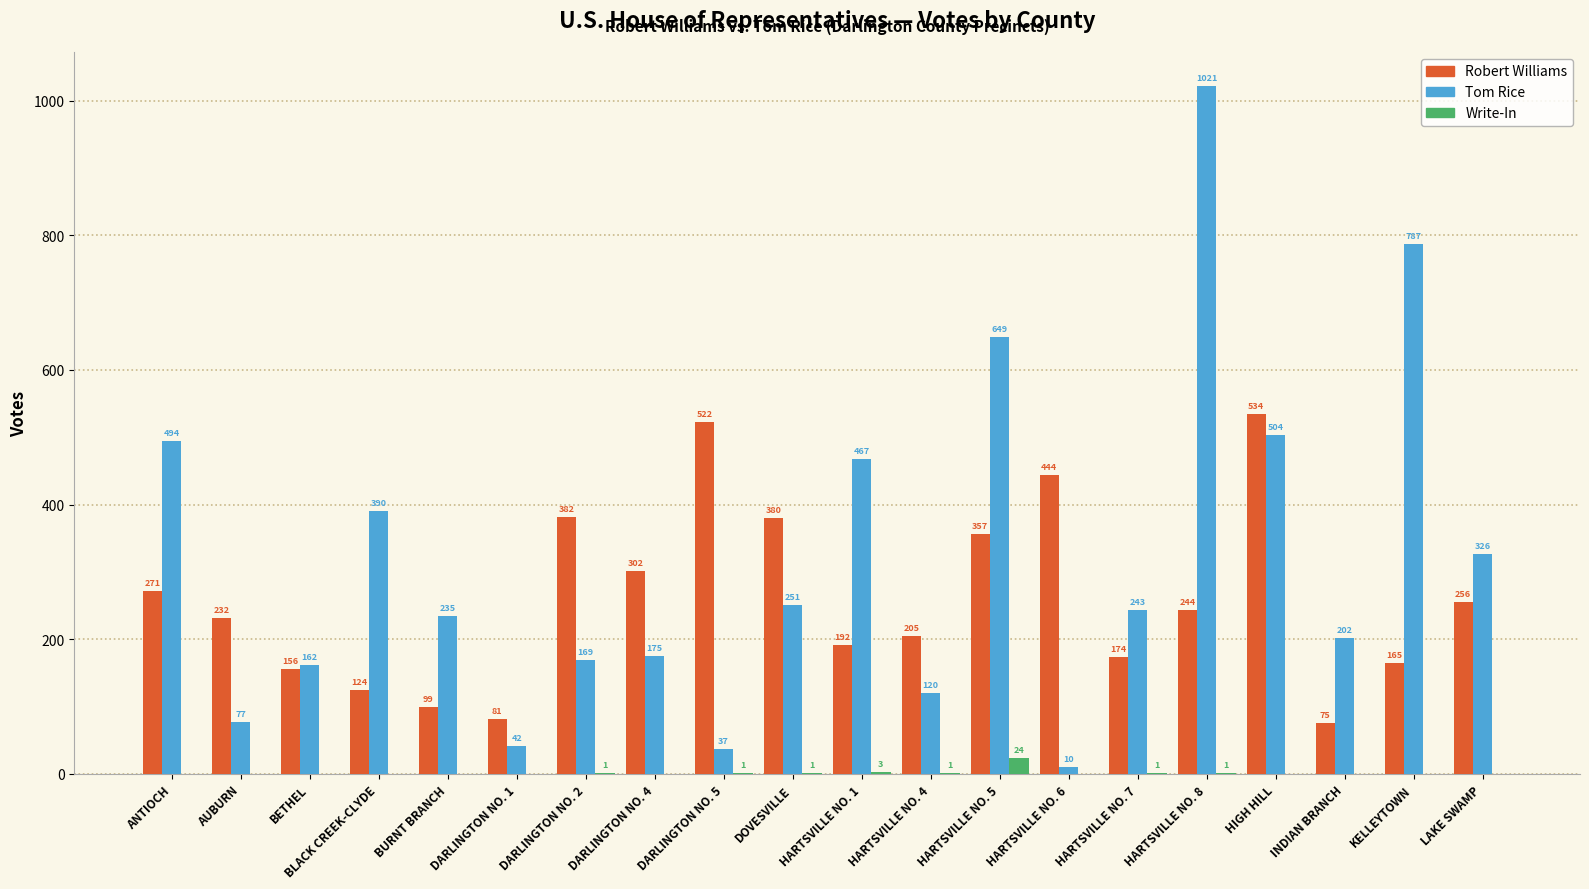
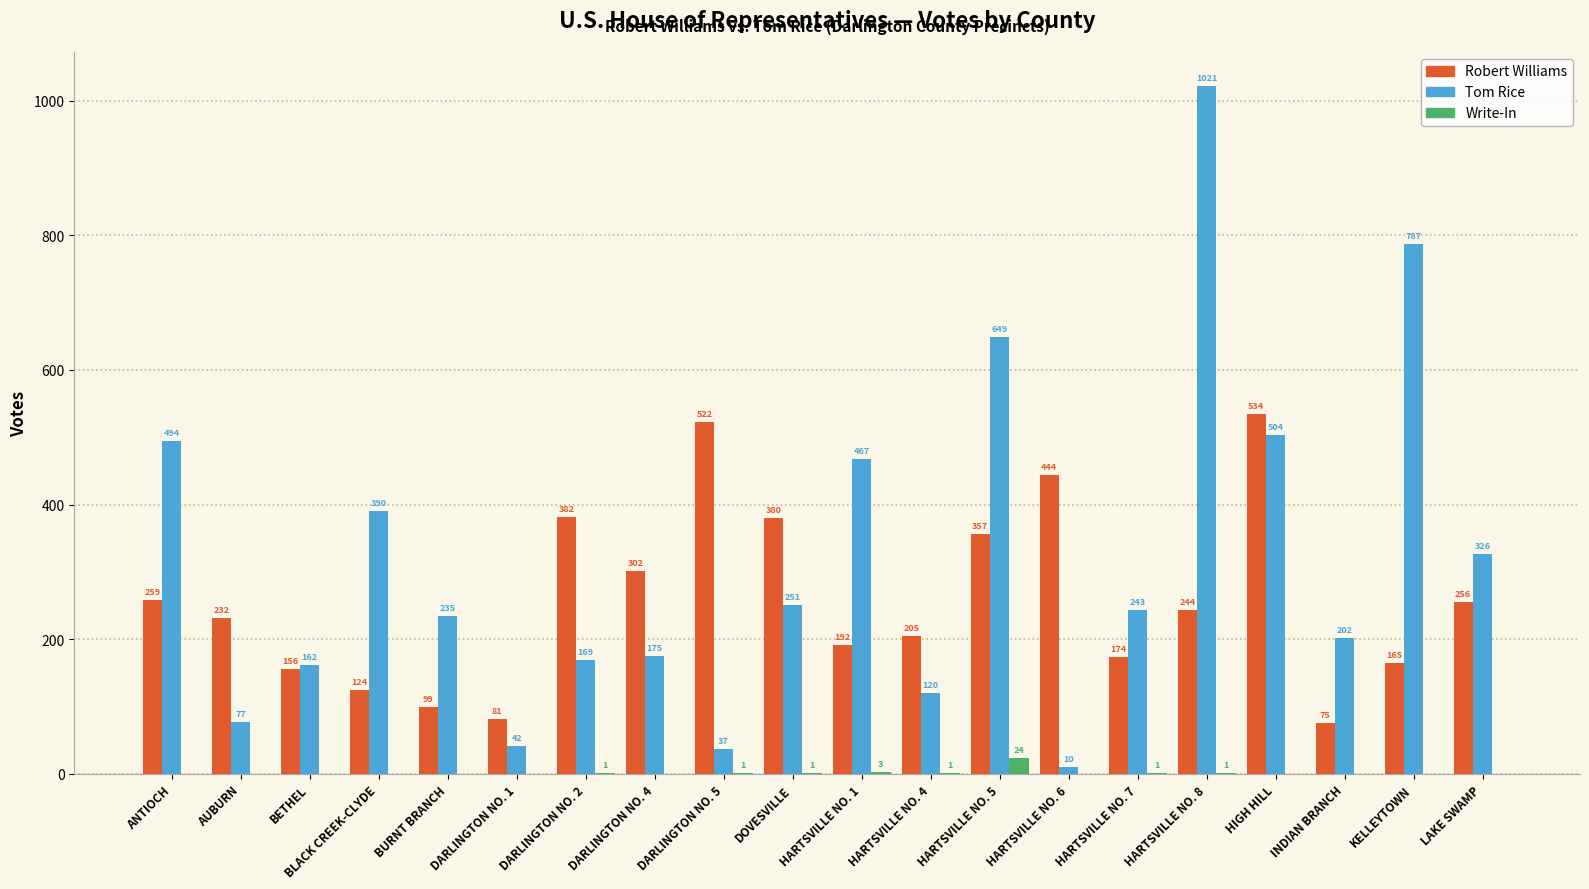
  {
    "Robert Williams": {
-     "ANTIOCH": 271,
+     "ANTIOCH": 259,
      "AUBURN": 232,
      "BETHEL": 156,
      "BLACK CREEK-CLYDE": 124,
      "BURNT BRANCH": 99,
      "DARLINGTON NO. 1": 81,
      "DARLINGTON NO. 2": 382,
      "DARLINGTON NO. 4": 302,
      "DARLINGTON NO. 5": 522,
      "DOVESVILLE": 380,
      "HARTSVILLE NO. 1": 192,
      "HARTSVILLE NO. 4": 205,
      "HARTSVILLE NO. 5": 357,
      "HARTSVILLE NO. 6": 444,
      "HARTSVILLE NO. 7": 174,
      "HARTSVILLE NO. 8": 244,
      "HIGH HILL": 534,
      "INDIAN BRANCH": 75,
      "KELLEYTOWN": 165,
      "LAKE SWAMP": 256
    },
    "Tom Rice": {
      "ANTIOCH": 494,
      "AUBURN": 77,
      "BETHEL": 162,
      "BLACK CREEK-CLYDE": 390,
      "BURNT BRANCH": 235,
      "DARLINGTON NO. 1": 42,
      "DARLINGTON NO. 2": 169,
      "DARLINGTON NO. 4": 175,
      "DARLINGTON NO. 5": 37,
      "DOVESVILLE": 251,
      "HARTSVILLE NO. 1": 467,
      "HARTSVILLE NO. 4": 120,
      "HARTSVILLE NO. 5": 649,
      "HARTSVILLE NO. 6": 10,
      "HARTSVILLE NO. 7": 243,
      "HARTSVILLE NO. 8": 1021,
      "HIGH HILL": 504,
      "INDIAN BRANCH": 202,
      "KELLEYTOWN": 787,
      "LAKE SWAMP": 326
    },
    "Write-In": {
      "DARLINGTON NO. 2": 1,
      "DARLINGTON NO. 5": 1,
      "DOVESVILLE": 1,
      "HARTSVILLE NO. 1": 3,
      "HARTSVILLE NO. 4": 1,
      "HARTSVILLE NO. 5": 24,
      "HARTSVILLE NO. 7": 1,
      "HARTSVILLE NO. 8": 1
    }
  }
